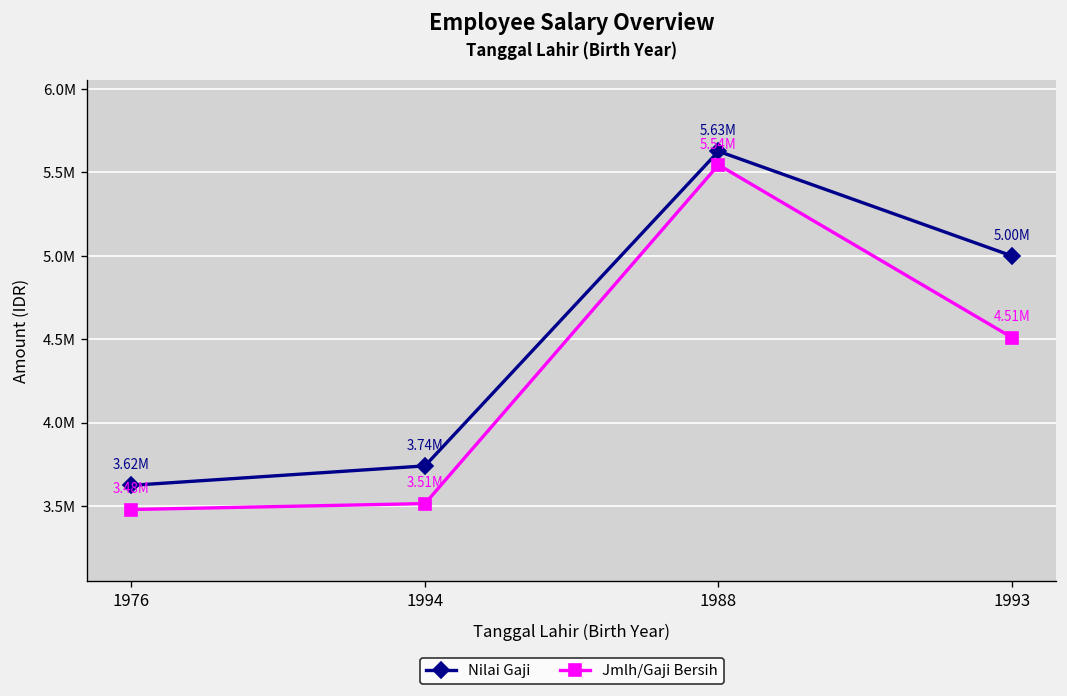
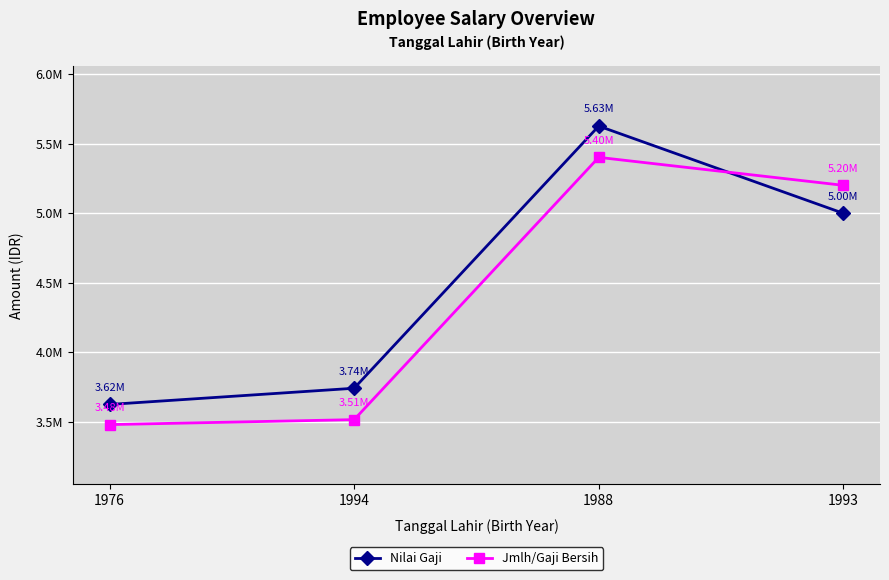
  {
    "Nilai Gaji": {
      "1976": "3.62M",
      "1994": "3.74M",
      "1988": "5.63M",
      "1993": "5.00M"
    },
    "Jmlh/Gaji Bersih": {
      "1994": "3.51M",
-     "1988": "5.54M",
-     "1993": "4.51M"
+     "1988": "5.40M",
+     "1993": "5.20M"
    }
  }
